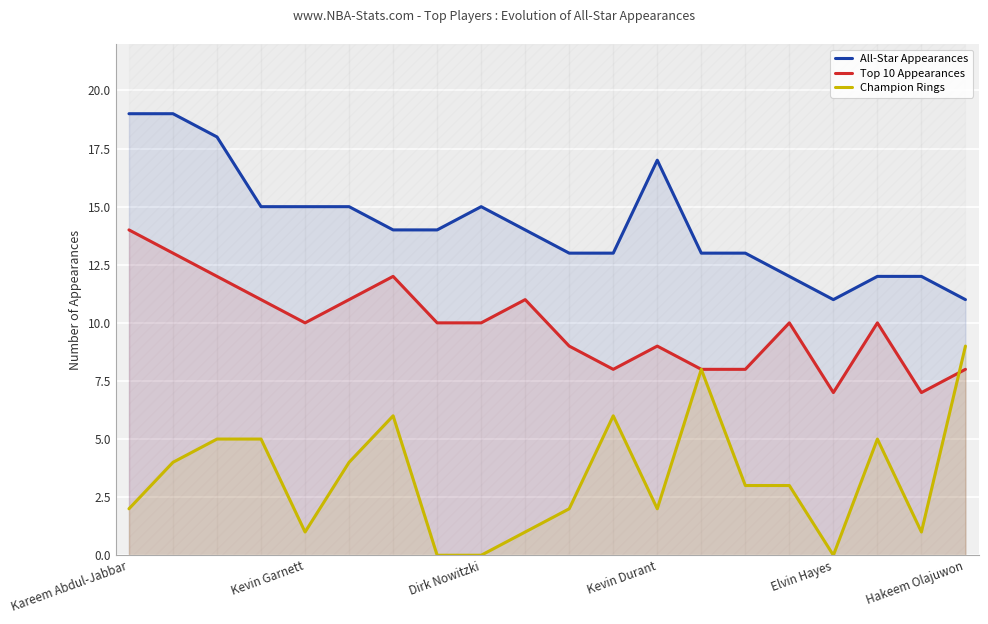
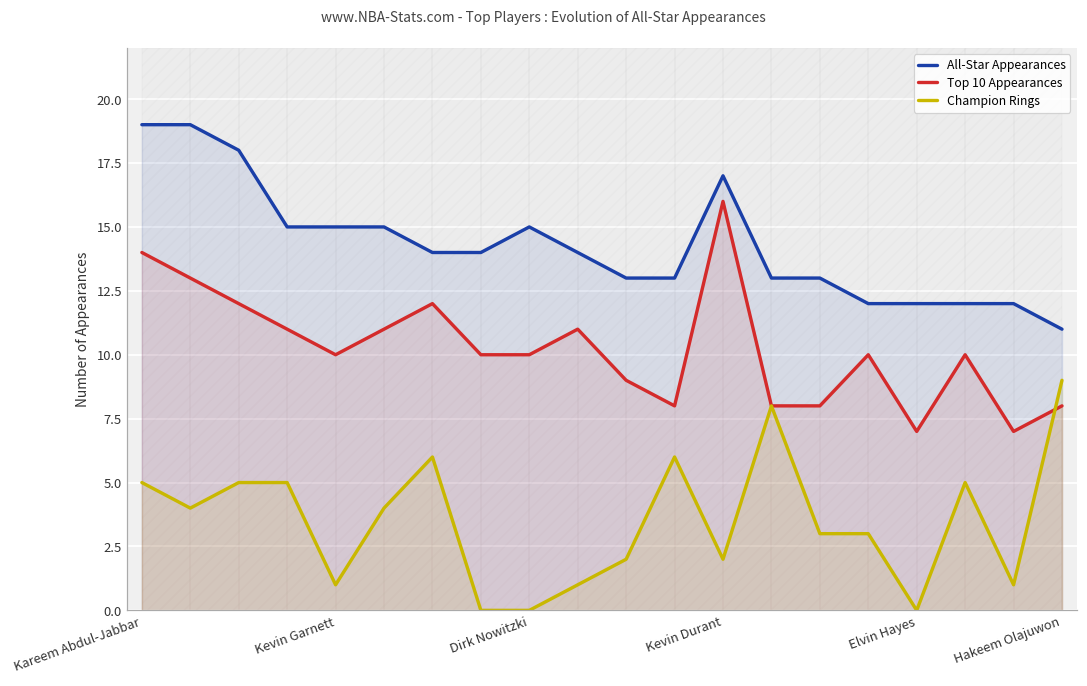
  {
    "All-Star Appearances": {
      "Kareem Abdul-Jabbar": 19,
      "Kevin Garnett": 15,
      "Dirk Nowitzki": 15,
      "Kevin Durant": 17,
-     "Elvin Hayes": 11,
+     "Elvin Hayes": 12,
      "Hakeem Olajuwon": 11
    },
    "Top 10 Appearances": {
      "Kareem Abdul-Jabbar": 14,
      "Kevin Garnett": 10,
      "Dirk Nowitzki": 10,
-     "Kevin Durant": 9,
+     "Kevin Durant": 16,
      "Elvin Hayes": 7,
      "Hakeem Olajuwon": 8
    },
    "Champion Rings": {
-     "Kareem Abdul-Jabbar": 2,
+     "Kareem Abdul-Jabbar": 5,
      "Kevin Garnett": 1,
      "Dirk Nowitzki": 0,
      "Kevin Durant": 2,
      "Elvin Hayes": 0,
      "Hakeem Olajuwon": 9
    }
  }
